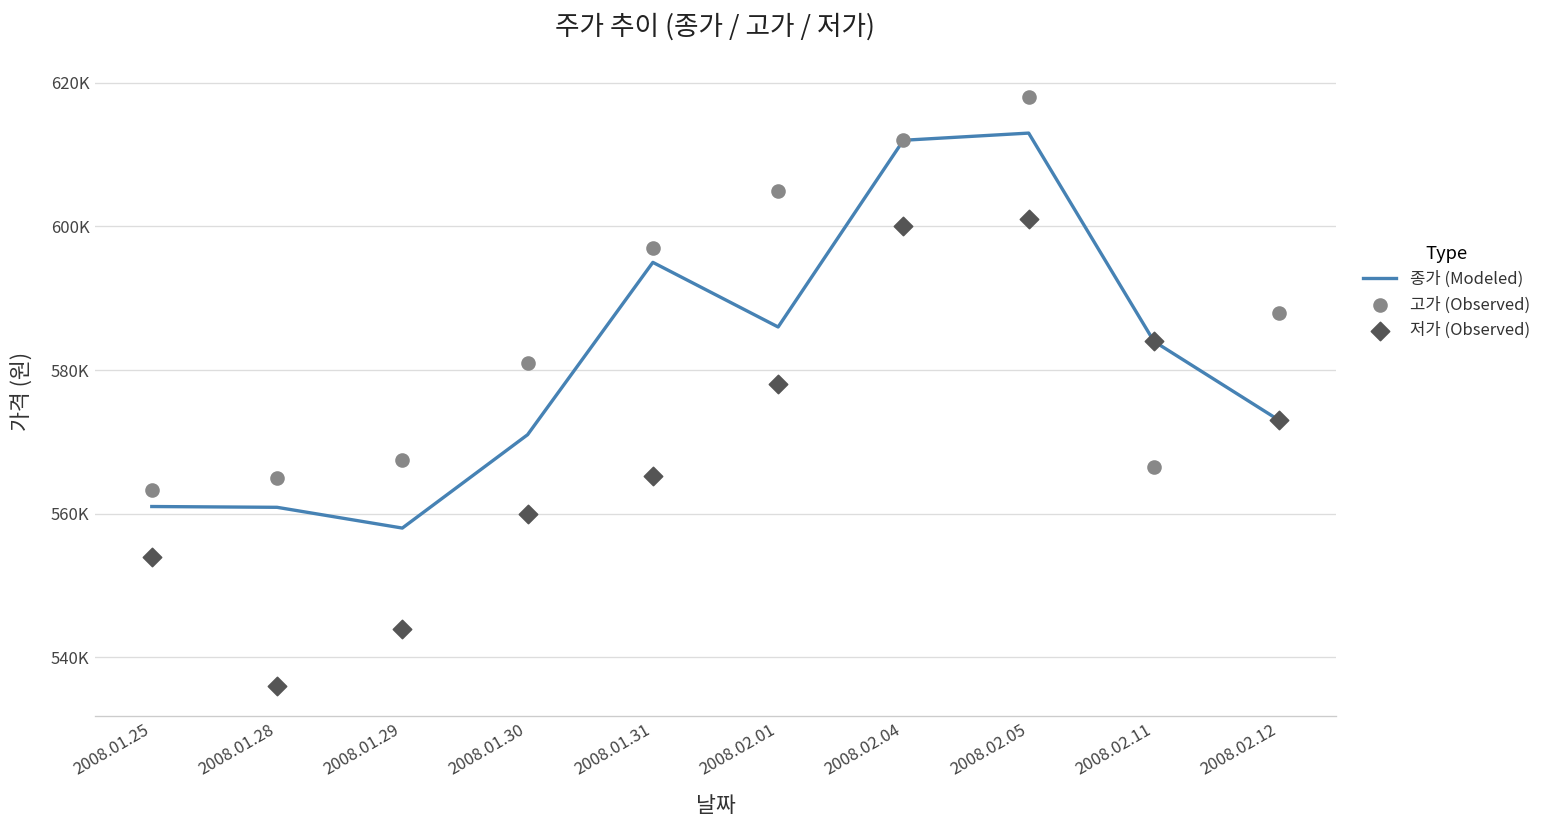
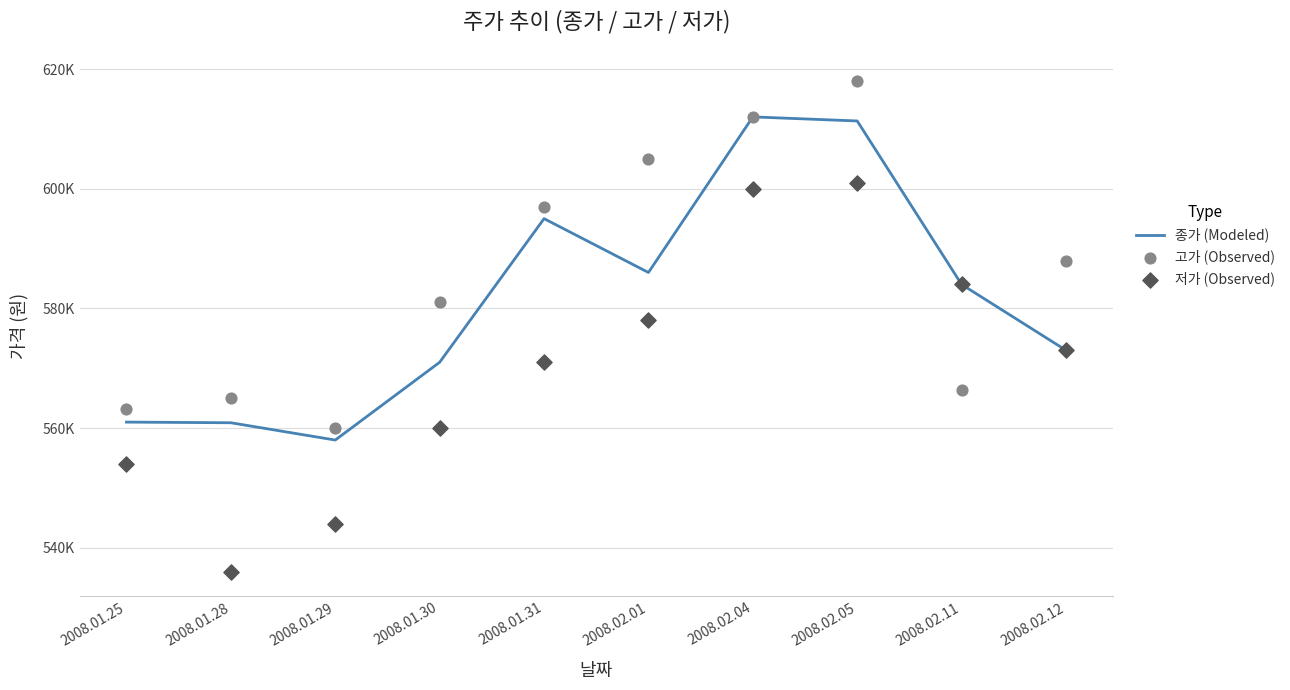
  {
    "종가 (Modeled)": {
      "2008.01.25": 561000,
      "2008.01.28": 561000,
      "2008.01.29": 558000,
      "2008.01.30": 571000,
      "2008.01.31": 595000,
      "2008.02.01": 586000,
-     "2008.02.05": 613000
+     "2008.02.05": 611000
    },
    "고가 (Observed)": {
-     "2008.01.29": 568000
+     "2008.01.29": 560000
    },
    "저가 (Observed)": {
-     "2008.01.31": 565000
+     "2008.01.31": 571000
    }
  }
